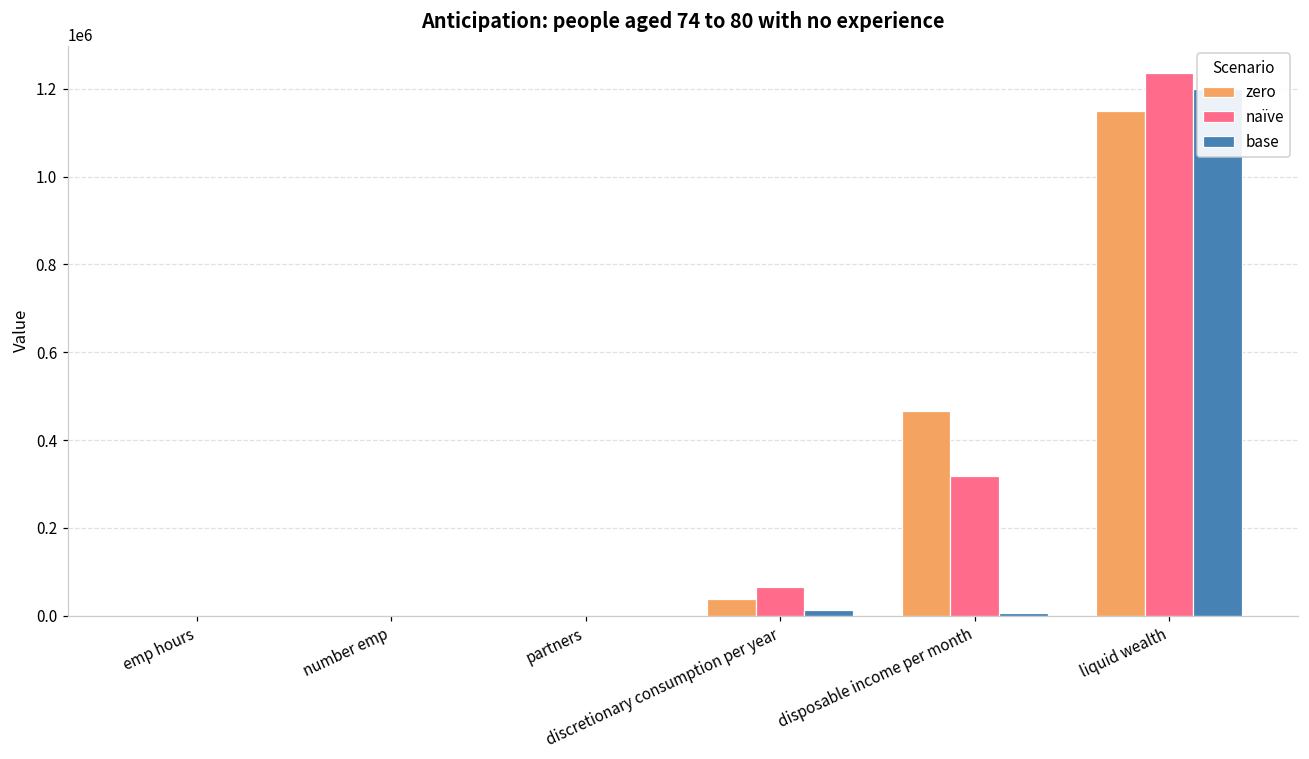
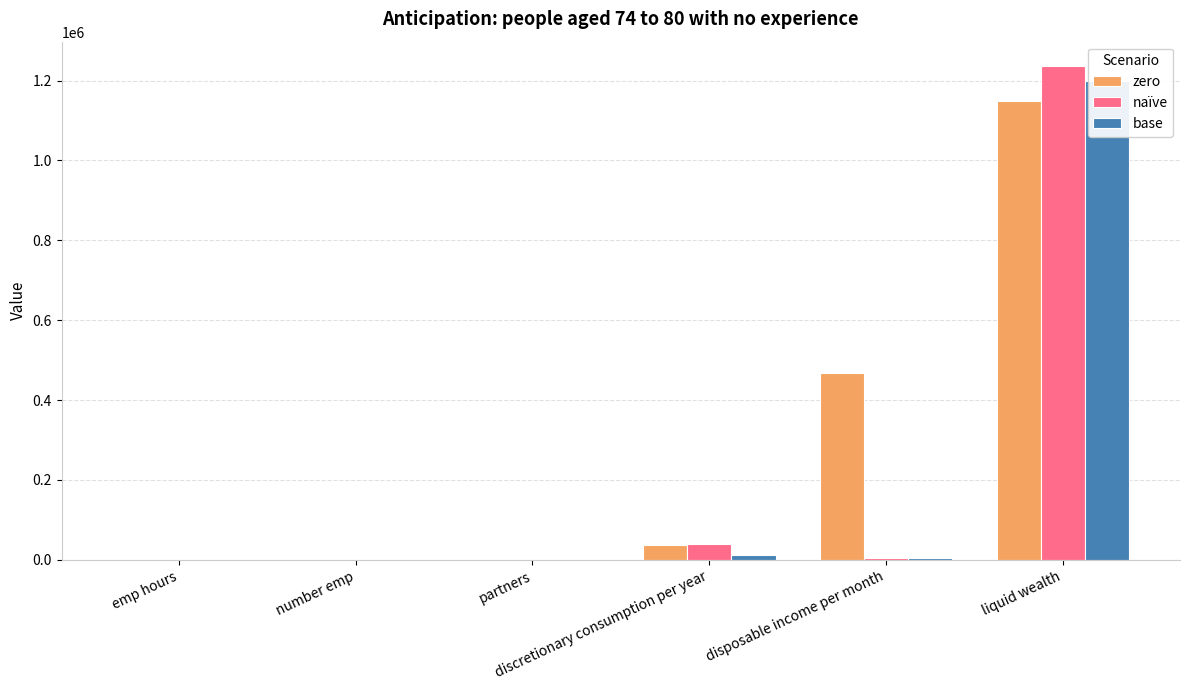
  {
    "zero": {
      "discretionary consumption per year": 40000,
      "disposable income per month": 470000,
      "liquid wealth": 1150000
    },
    "naïve": {
-     "discretionary consumption per year": 60000,
-     "disposable income per month": 320000,
+     "discretionary consumption per year": 40000,
+     "disposable income per month": 10000,
      "liquid wealth": 1240000
    },
    "base": {
      "discretionary consumption per year": 10000
    }
  }
